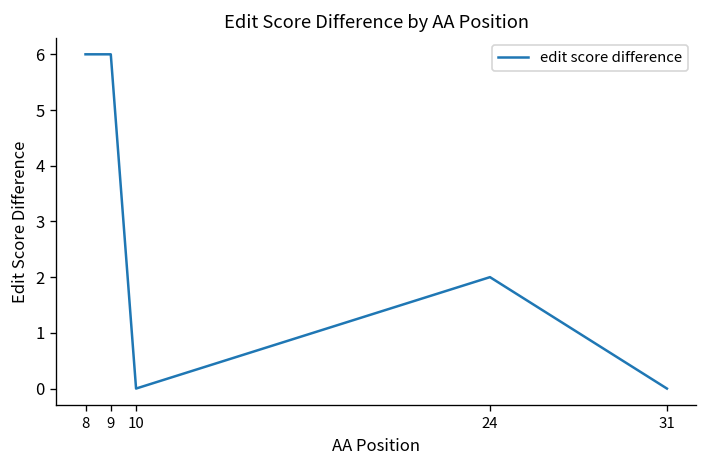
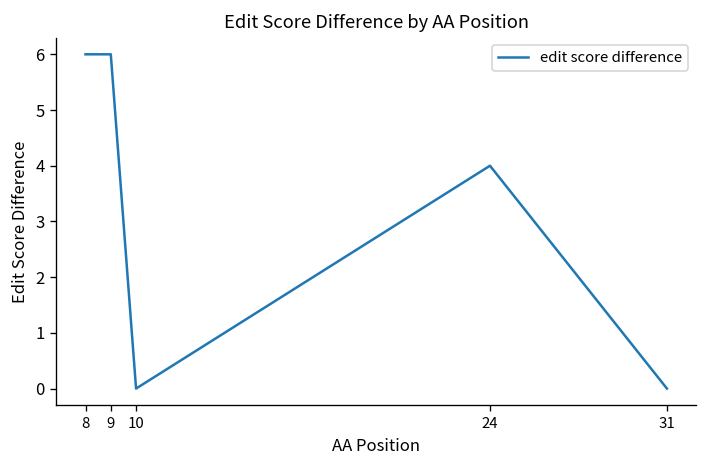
  {
    "8": 6,
    "9": 6,
    "10": 0,
-   "24": 2,
+   "24": 4,
    "31": 0
  }
